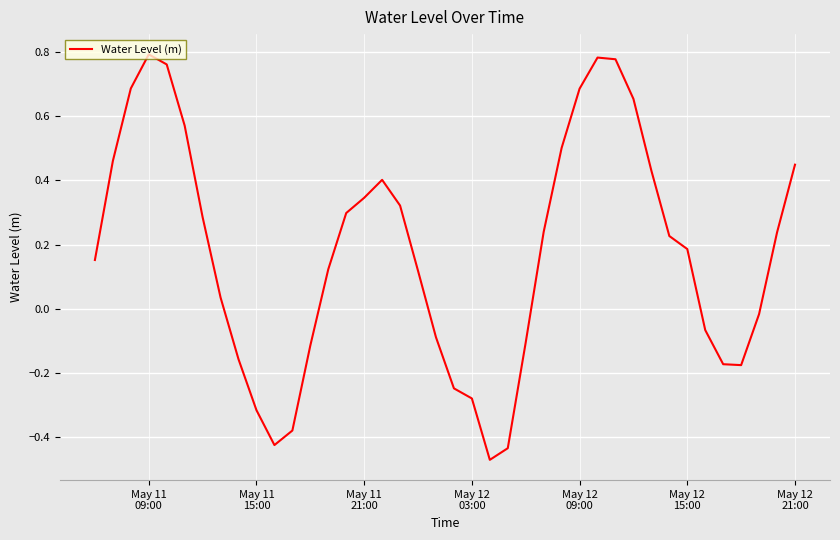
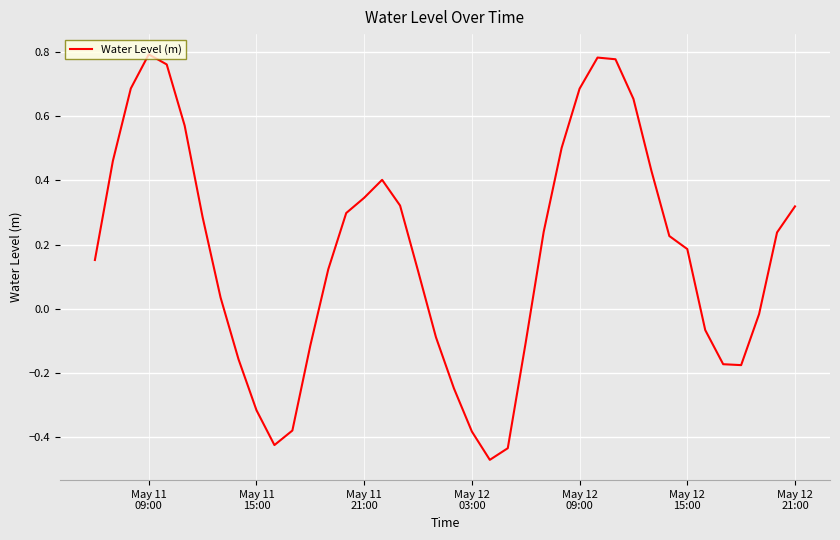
  {
    "May 11 15:00": -0.32,
    "May 11 21:00": 0.35,
-   "May 12 03:00": -0.28,
+   "May 12 03:00": -0.38,
    "May 12 09:00": 0.68,
    "May 12 15:00": 0.19,
-   "May 12 21:00": 0.45
+   "May 12 21:00": 0.32
  }
